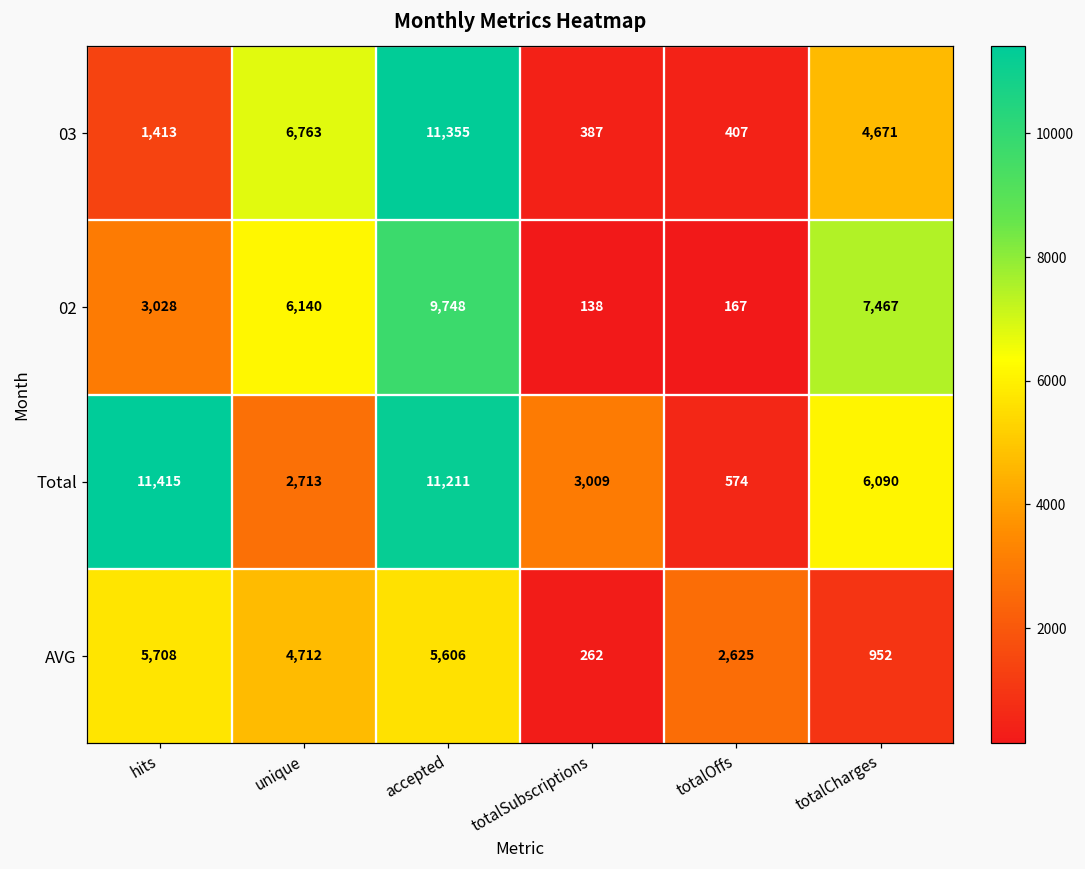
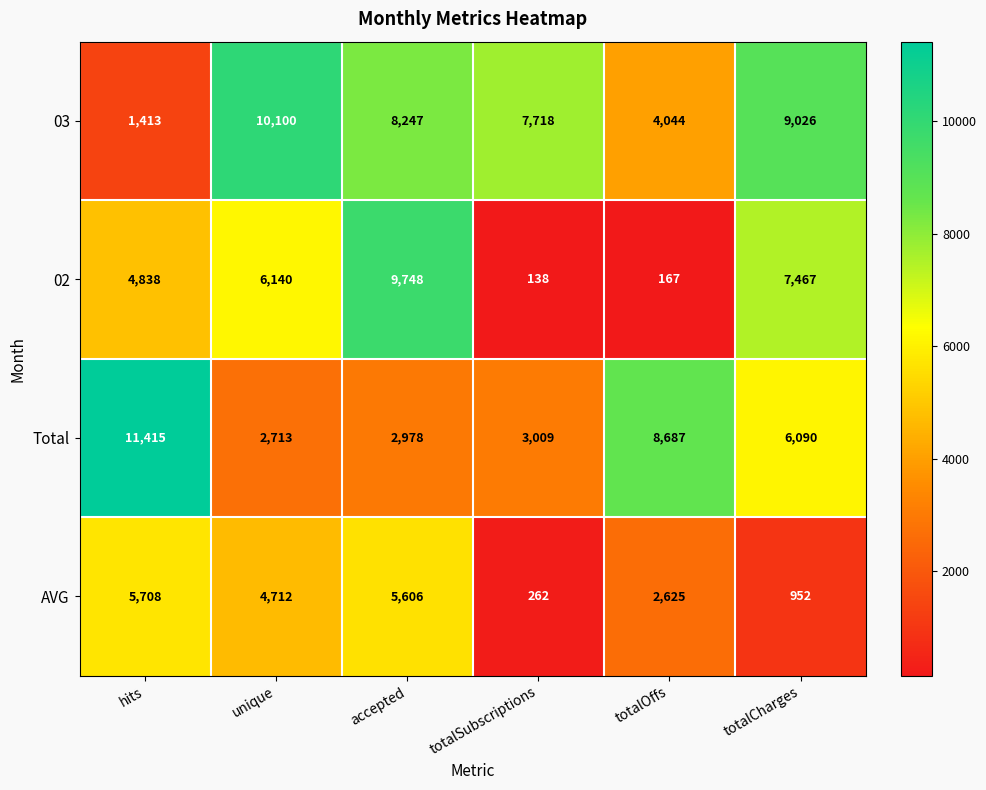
  {
    "03": {
      "hits": "1,413",
-     "unique": "6,763",
-     "accepted": "11,355",
-     "totalSubscriptions": "387",
-     "totalOffs": "407",
-     "totalCharges": "4,671"
+     "unique": "10,100",
+     "accepted": "8,247",
+     "totalSubscriptions": "7,718",
+     "totalOffs": "4,044",
+     "totalCharges": "9,026"
    },
    "02": {
-     "hits": "3,028",
+     "hits": "4,838",
      "unique": "6,140",
      "accepted": "9,748",
      "totalSubscriptions": "138",
      "totalOffs": "167",
      "totalCharges": "7,467"
    },
    "Total": {
      "hits": "11,415",
      "unique": "2,713",
-     "accepted": "11,211",
+     "accepted": "2,978",
      "totalSubscriptions": "3,009",
-     "totalOffs": "574",
+     "totalOffs": "8,687",
      "totalCharges": "6,090"
    },
    "AVG": {
      "hits": "5,708",
      "unique": "4,712",
      "accepted": "5,606",
      "totalSubscriptions": "262",
      "totalOffs": "2,625",
      "totalCharges": "952"
    }
  }
